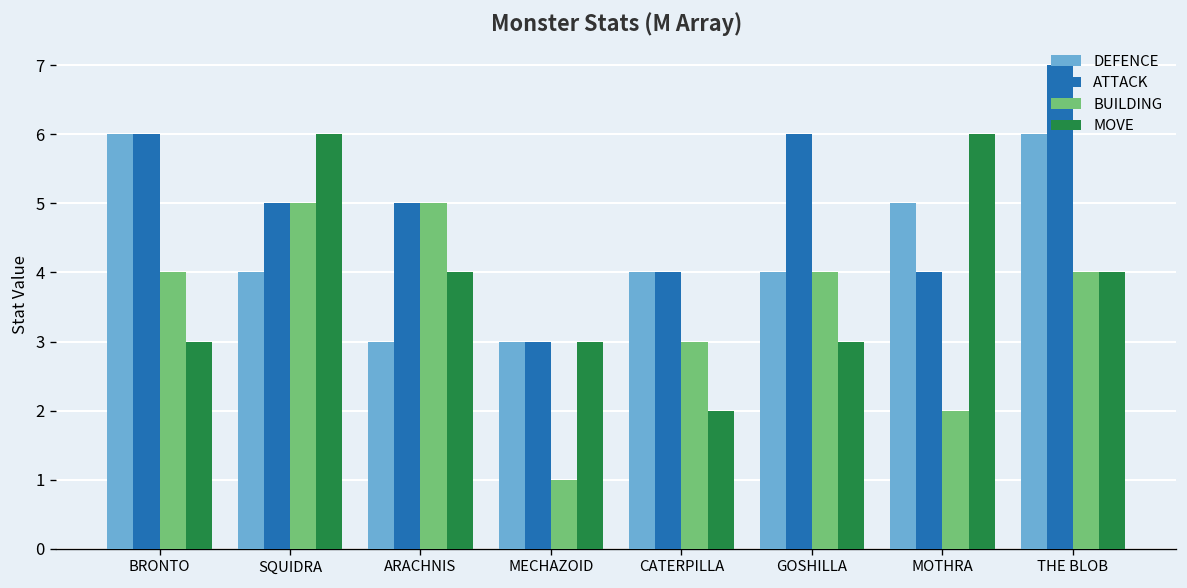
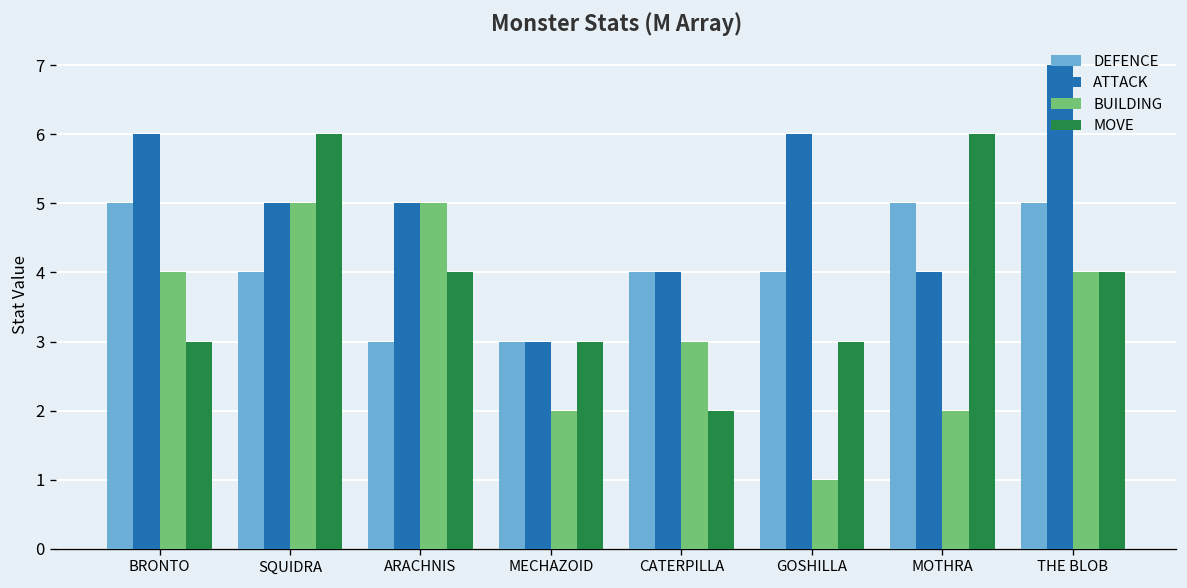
  {
    "DEFENCE": {
-     "BRONTO": 6,
+     "BRONTO": 5,
      "SQUIDRA": 4,
      "ARACHNIS": 3,
      "MECHAZOID": 3,
      "CATERPILLA": 4,
      "GOSHILLA": 4,
      "MOTHRA": 5,
-     "THE BLOB": 6
+     "THE BLOB": 5
    },
    "ATTACK": {
      "BRONTO": 6,
      "SQUIDRA": 5,
      "ARACHNIS": 5,
      "MECHAZOID": 3,
      "CATERPILLA": 4,
      "GOSHILLA": 6,
      "MOTHRA": 4,
      "THE BLOB": 7
    },
    "BUILDING": {
      "BRONTO": 4,
      "SQUIDRA": 5,
      "ARACHNIS": 5,
-     "MECHAZOID": 1,
+     "MECHAZOID": 2,
      "CATERPILLA": 3,
-     "GOSHILLA": 4,
+     "GOSHILLA": 1,
      "MOTHRA": 2,
      "THE BLOB": 4
    },
    "MOVE": {
      "BRONTO": 3,
      "SQUIDRA": 6,
      "ARACHNIS": 4,
      "MECHAZOID": 3,
      "CATERPILLA": 2,
      "GOSHILLA": 3,
      "MOTHRA": 6,
      "THE BLOB": 4
    }
  }
